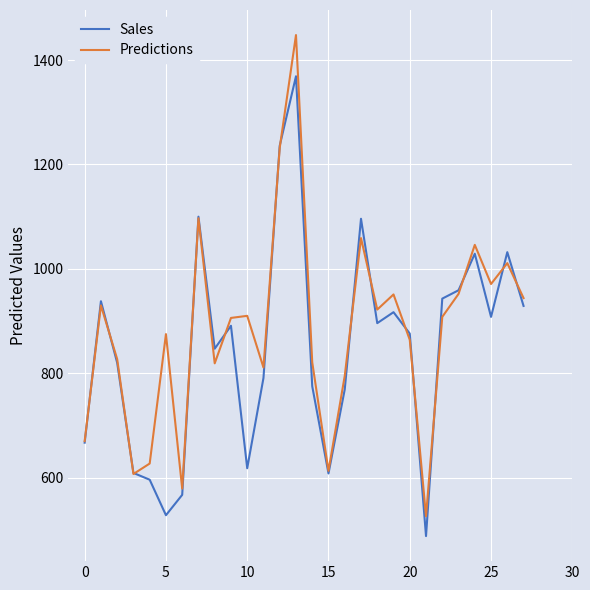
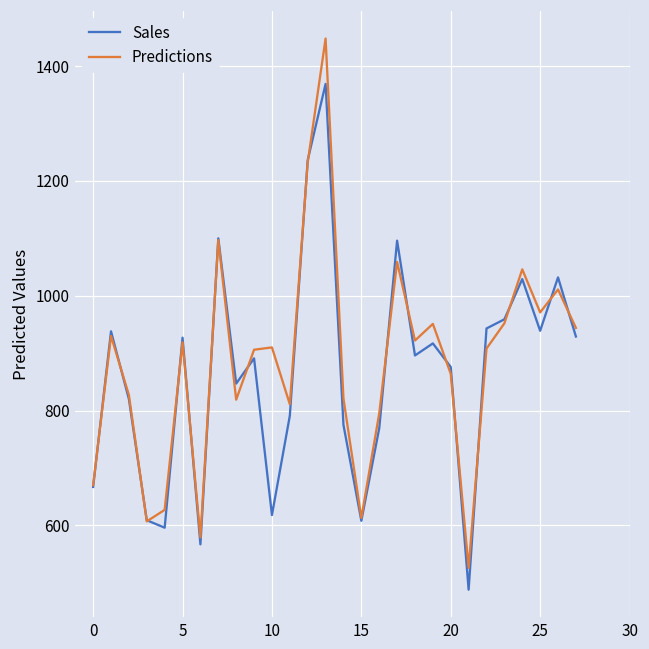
  {
    "Sales": {
-     "5": 530,
+     "5": 930,
      "10": 620,
      "15": 610,
      "20": 880,
-     "25": 910
+     "25": 940
    },
    "Predictions": {
-     "5": 880,
+     "5": 920,
      "10": 910,
      "15": 610,
      "20": 860,
      "25": 970
    }
  }
